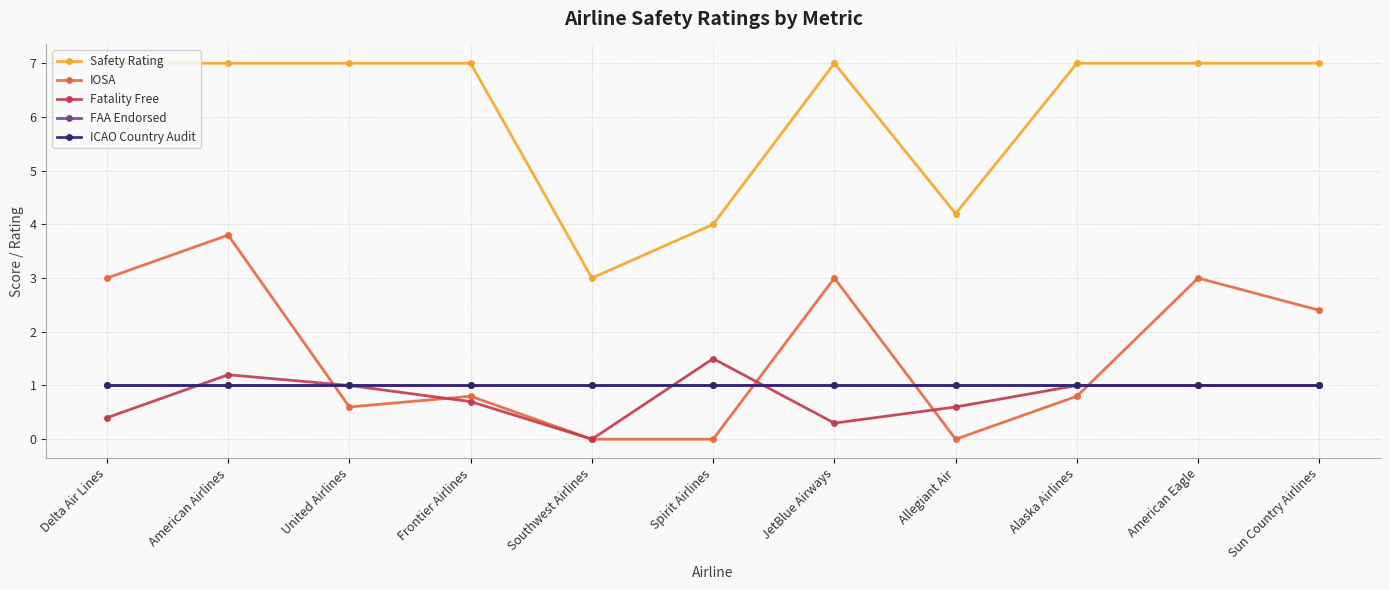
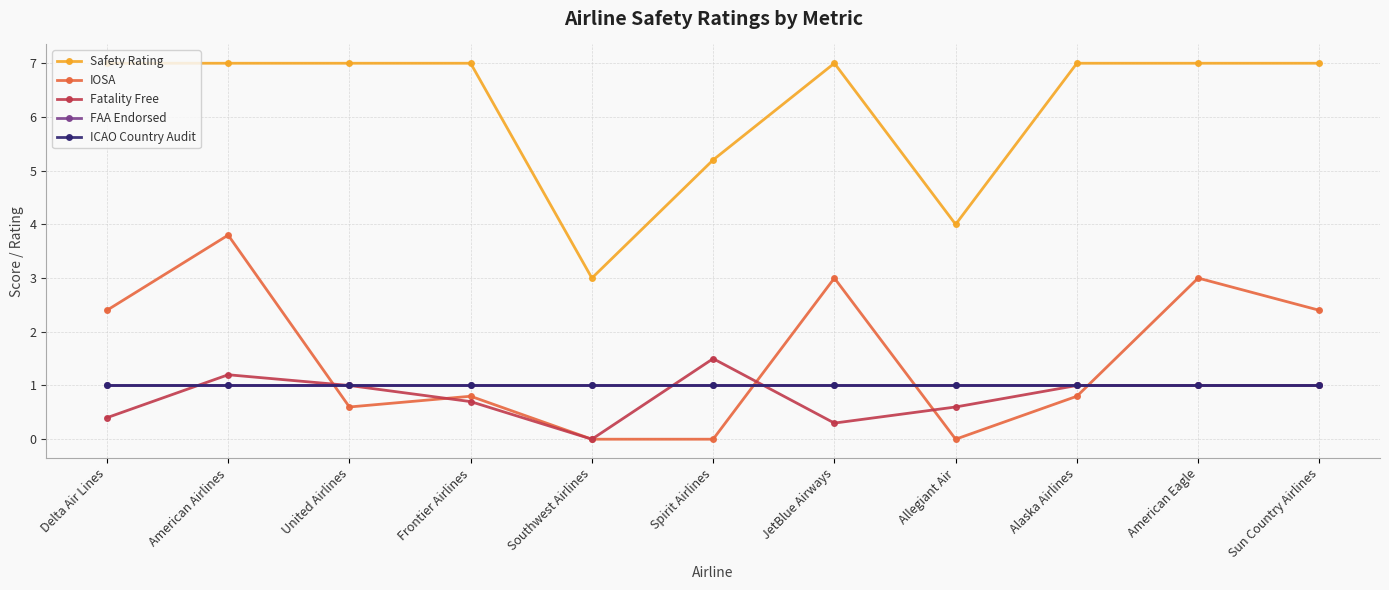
  {
    "Safety Rating": {
      "American Airlines": 7.0,
      "United Airlines": 7.0,
      "Frontier Airlines": 7.0,
      "Southwest Airlines": 3.0,
-     "Spirit Airlines": 4.0,
+     "Spirit Airlines": 5.2,
      "JetBlue Airways": 7.0,
-     "Allegiant Air": 4.2,
+     "Allegiant Air": 4.0,
      "Alaska Airlines": 7.0,
      "American Eagle": 7.0,
      "Sun Country Airlines": 7.0
    },
    "IOSA": {
-     "Delta Air Lines": 3.0,
+     "Delta Air Lines": 2.4,
      "American Airlines": 3.8,
      "United Airlines": 0.6,
      "Frontier Airlines": 0.8,
      "Spirit Airlines": 0.0,
      "JetBlue Airways": 3.0,
      "Allegiant Air": 0.0,
      "Alaska Airlines": 0.8,
      "American Eagle": 3.0,
      "Sun Country Airlines": 2.4
    },
    "Fatality Free": {
      "Delta Air Lines": 0.4,
      "American Airlines": 1.2,
      "Frontier Airlines": 0.7,
      "Spirit Airlines": 1.5,
      "JetBlue Airways": 0.3,
      "Allegiant Air": 0.6
    },
    "ICAO Country Audit": {
      "Delta Air Lines": 1.0,
      "American Airlines": 1.0,
      "Frontier Airlines": 1.0,
      "Southwest Airlines": 1.0,
      "Spirit Airlines": 1.0,
      "JetBlue Airways": 1.0,
      "Allegiant Air": 1.0
    }
  }
